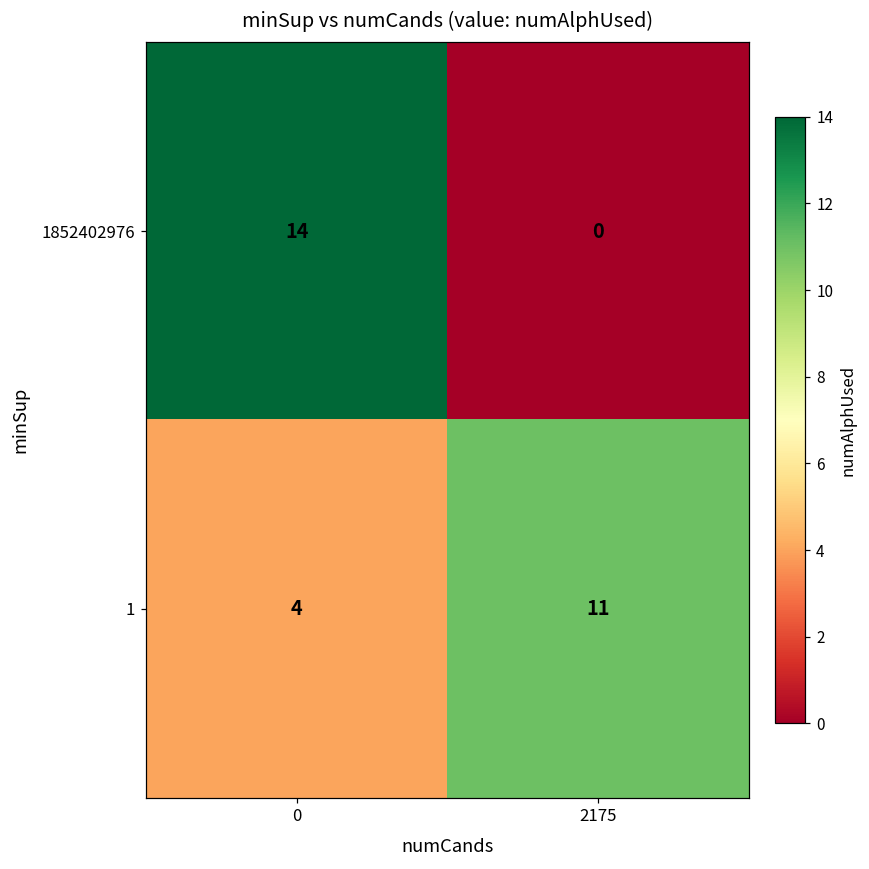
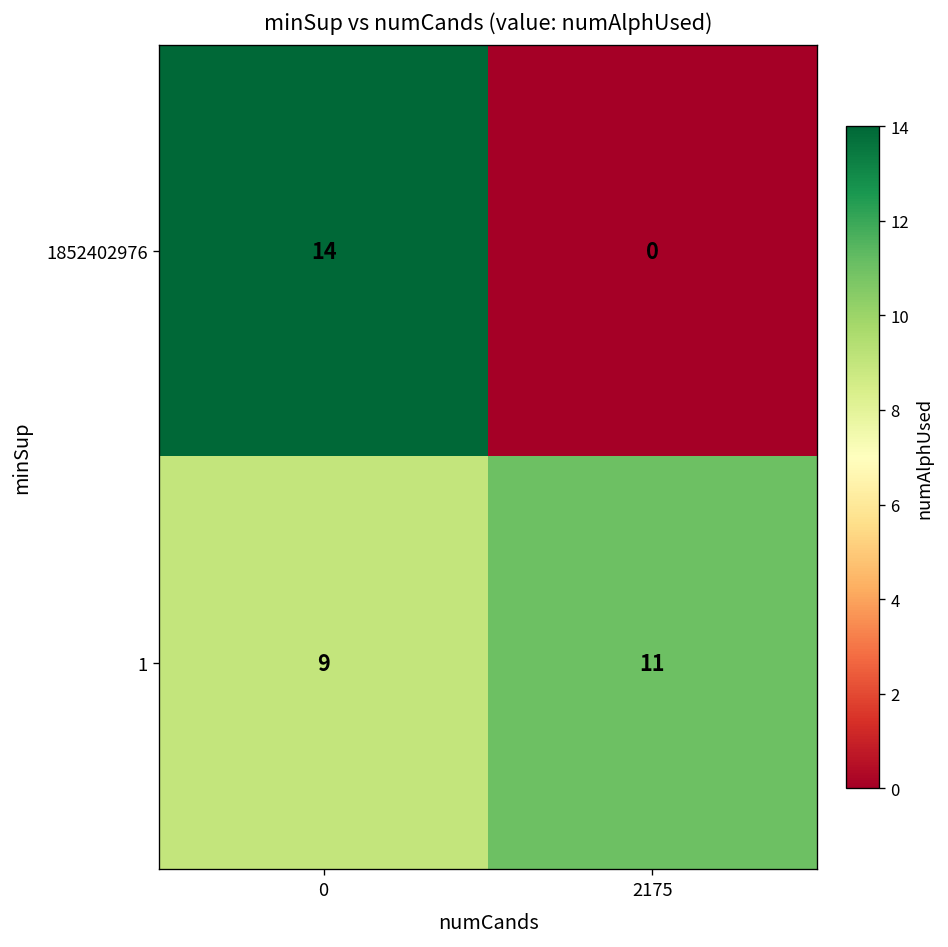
  {
    "1852402976": {
      "0": 14,
      "2175": 0
    },
    "1": {
-     "0": 4,
+     "0": 9,
      "2175": 11
    }
  }
